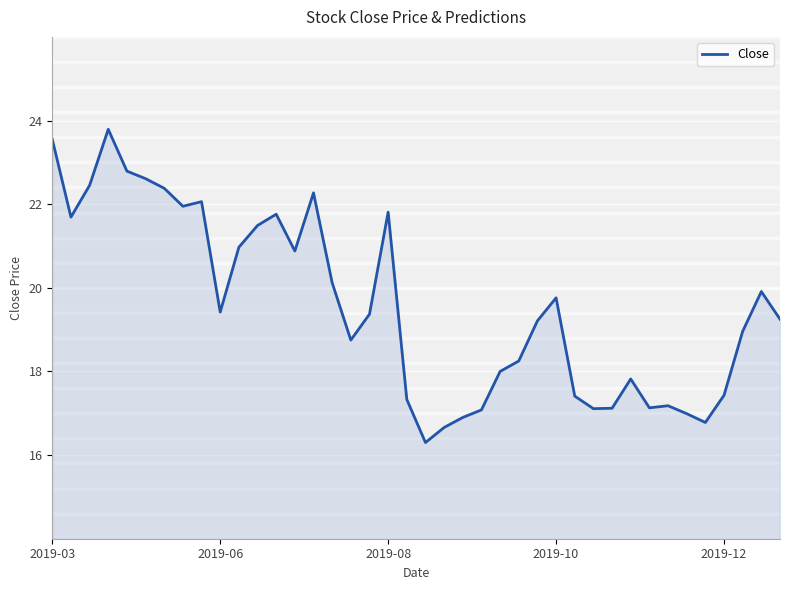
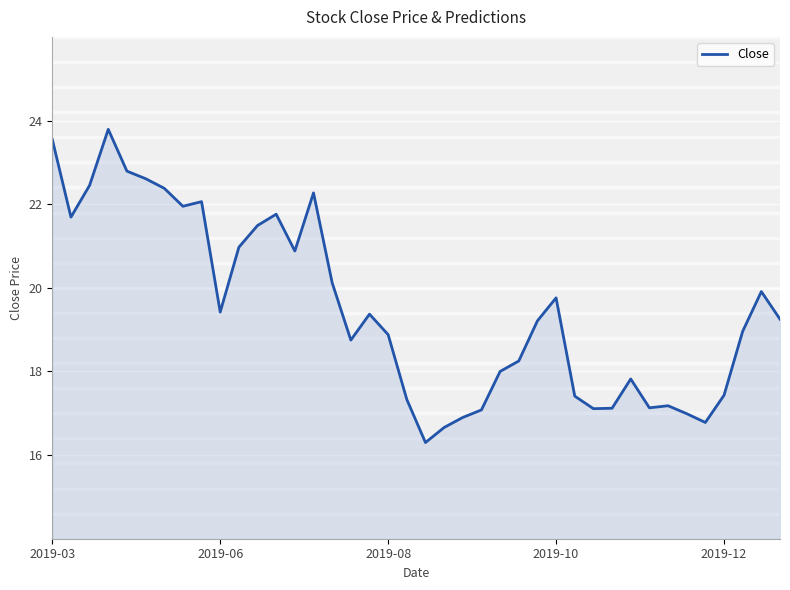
  {
    "2019-03": 23.6,
    "2019-06": 19.4,
-   "2019-08": 21.8,
+   "2019-08": 18.9,
    "2019-10": 19.8,
    "2019-12": 17.4
  }
